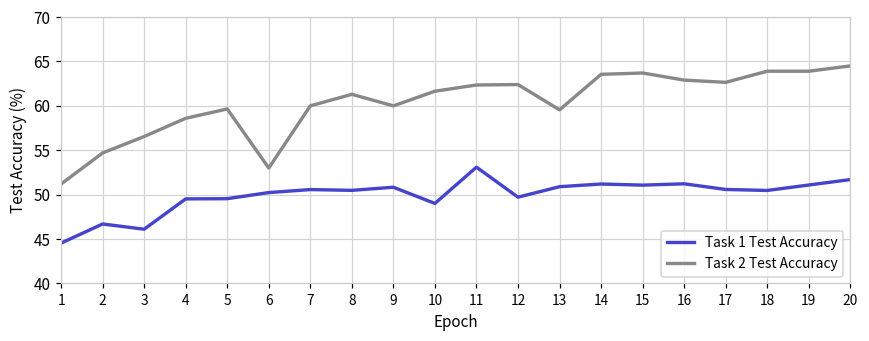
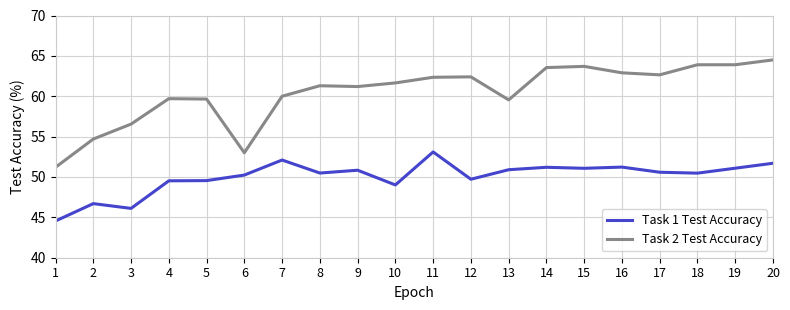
  {
    "Task 1 Test Accuracy": {
      "1": 45,
      "2": 47,
      "3": 46,
      "4": 50,
      "5": 50,
      "6": 50,
-     "7": 51,
+     "7": 52,
      "8": 50,
      "9": 51,
      "10": 49,
      "11": 53,
      "12": 50,
      "13": 51,
      "14": 51,
      "15": 51,
      "16": 51,
      "17": 51,
      "18": 50,
      "19": 51,
      "20": 52
    },
    "Task 2 Test Accuracy": {
      "1": 51,
      "2": 55,
      "3": 57,
-     "4": 59,
+     "4": 60,
      "5": 60,
      "6": 53,
      "7": 60,
      "8": 61,
-     "9": 60,
+     "9": 61,
      "10": 62,
      "11": 62,
      "12": 62,
      "13": 60,
      "14": 64,
      "15": 64,
      "16": 63,
      "17": 63,
      "18": 64,
      "19": 64,
      "20": 65
    }
  }
